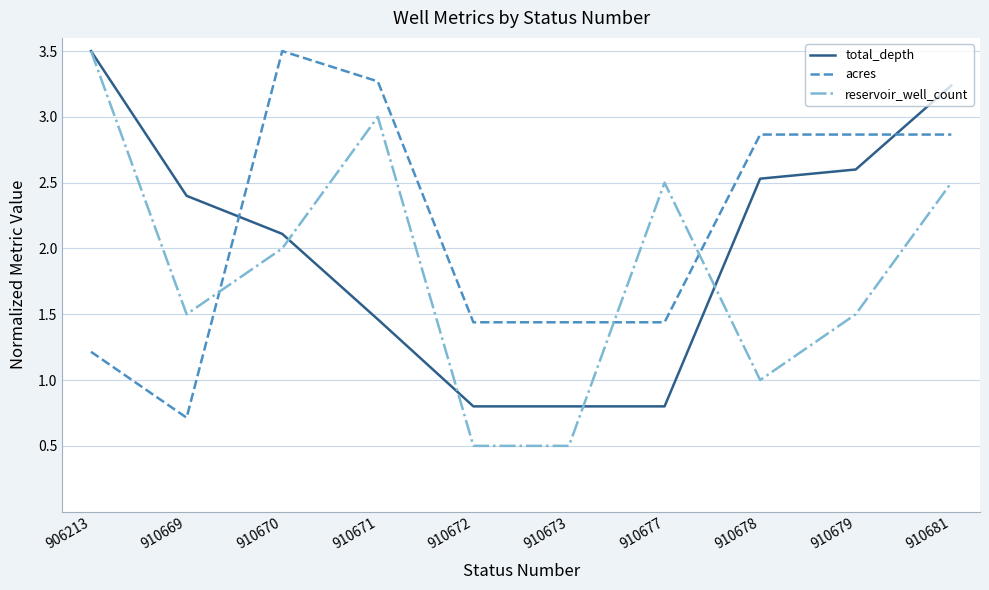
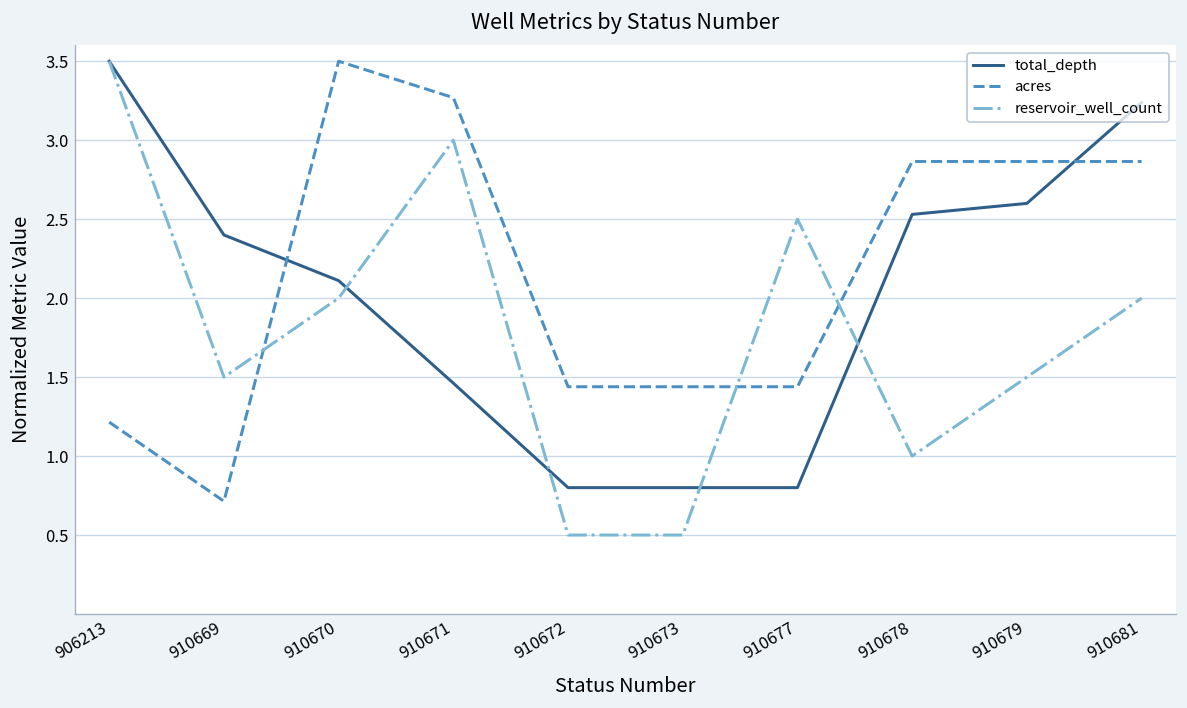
  {
    "total_depth": {
      "910669": 2.40,
      "910670": 2.11,
      "910671": 1.46,
      "910672": 0.80,
      "910673": 0.80,
      "910677": 0.80,
      "910678": 2.53,
      "910679": 2.60
    },
    "acres": {
      "906213": 1.21,
      "910669": 0.71,
      "910670": 3.50,
      "910671": 3.27,
      "910672": 1.44,
      "910673": 1.44,
      "910677": 1.44,
      "910678": 2.87,
      "910679": 2.87,
      "910681": 2.87
    },
    "reservoir_well_count": {
      "910669": 1.50,
      "910670": 2.00,
      "910671": 3.00,
      "910672": 0.50,
      "910673": 0.50,
      "910677": 2.50,
      "910678": 1.00,
      "910679": 1.50,
-     "910681": 2.50
+     "910681": 2.00
    }
  }
